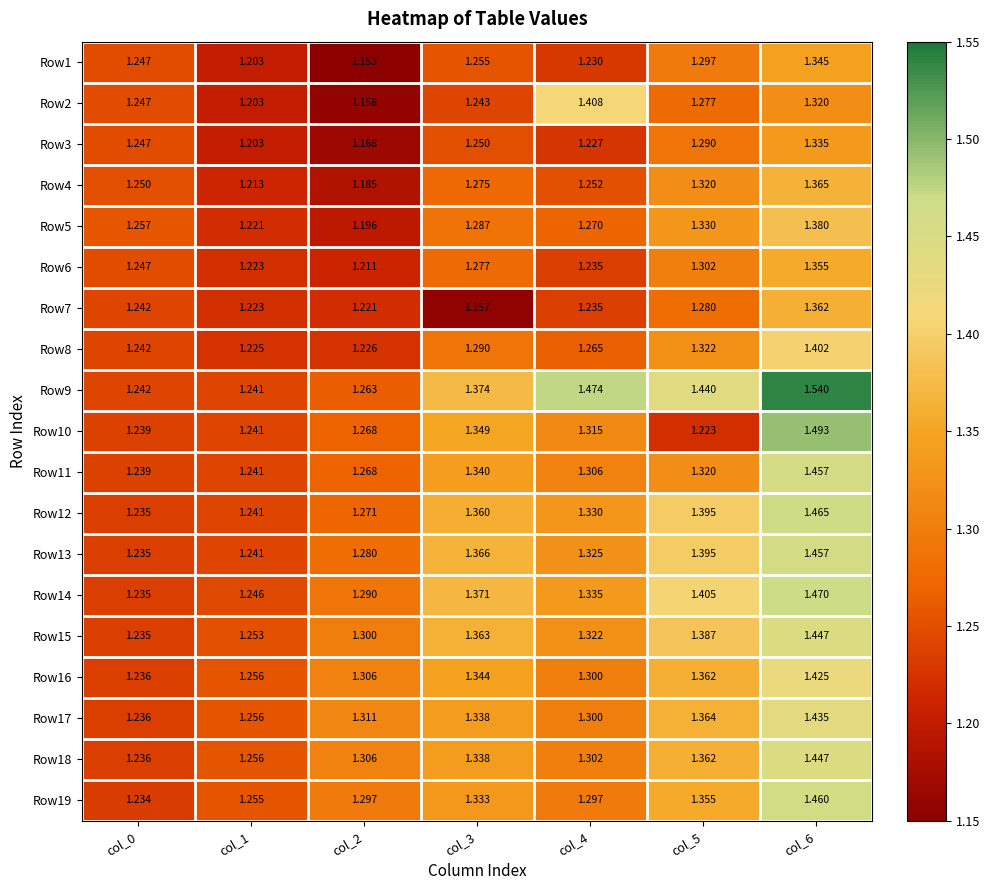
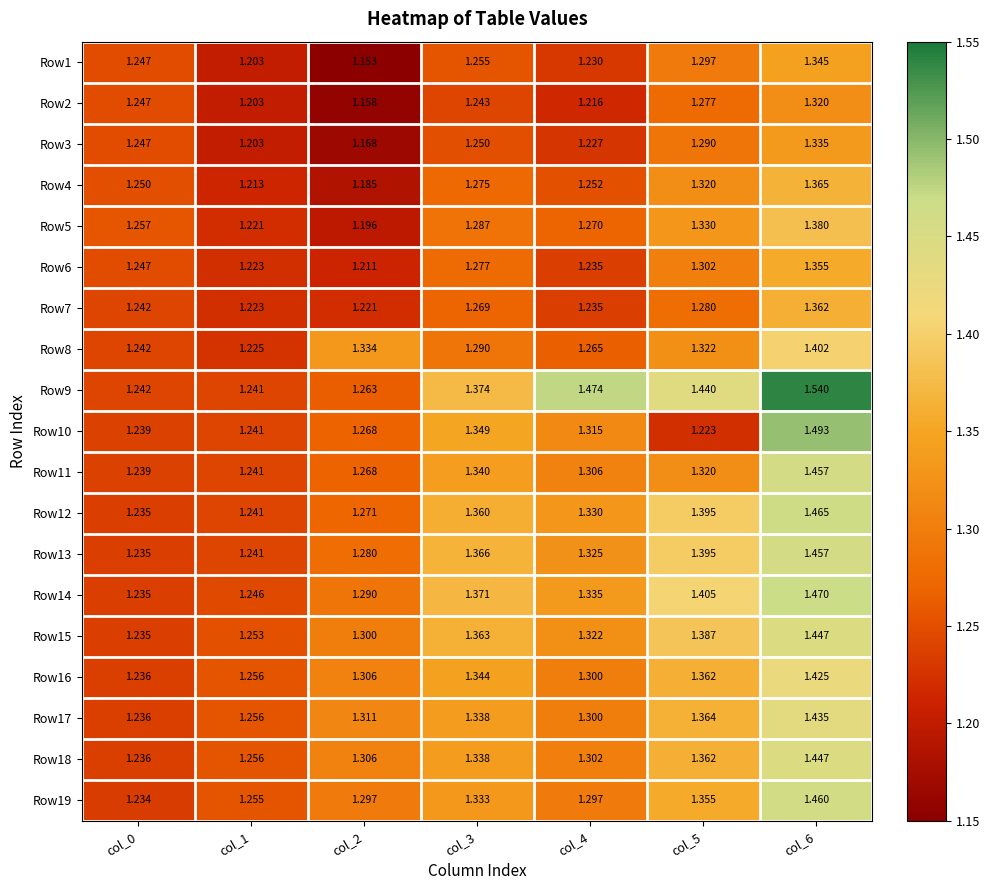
  {
    "Row1": {
      "col_0": 1.247,
      "col_1": 1.203,
      "col_2": 1.153,
      "col_3": 1.255,
      "col_4": 1.230,
      "col_5": 1.297,
      "col_6": 1.345
    },
    "Row2": {
      "col_0": 1.247,
      "col_1": 1.203,
      "col_2": 1.158,
      "col_3": 1.243,
-     "col_4": 1.408,
+     "col_4": 1.216,
      "col_5": 1.277,
      "col_6": 1.320
    },
    "Row3": {
      "col_0": 1.247,
      "col_1": 1.203,
      "col_2": 1.168,
      "col_3": 1.250,
      "col_4": 1.227,
      "col_5": 1.290,
      "col_6": 1.335
    },
    "Row4": {
      "col_0": 1.250,
      "col_1": 1.213,
      "col_2": 1.185,
      "col_3": 1.275,
      "col_4": 1.252,
      "col_5": 1.320,
      "col_6": 1.365
    },
    "Row5": {
      "col_0": 1.257,
      "col_1": 1.221,
      "col_2": 1.196,
      "col_3": 1.287,
      "col_4": 1.270,
      "col_5": 1.330,
      "col_6": 1.380
    },
    "Row6": {
      "col_0": 1.247,
      "col_1": 1.223,
      "col_2": 1.211,
      "col_3": 1.277,
      "col_4": 1.235,
      "col_5": 1.302,
      "col_6": 1.355
    },
    "Row7": {
      "col_0": 1.242,
      "col_1": 1.223,
      "col_2": 1.221,
-     "col_3": 1.157,
+     "col_3": 1.269,
      "col_4": 1.235,
      "col_5": 1.280,
      "col_6": 1.362
    },
    "Row8": {
      "col_0": 1.242,
      "col_1": 1.225,
-     "col_2": 1.226,
+     "col_2": 1.334,
      "col_3": 1.290,
      "col_4": 1.265,
      "col_5": 1.322,
      "col_6": 1.402
    },
    "Row9": {
      "col_0": 1.242,
      "col_1": 1.241,
      "col_2": 1.263,
      "col_3": 1.374,
      "col_4": 1.474,
      "col_5": 1.440,
      "col_6": 1.540
    },
    "Row10": {
      "col_0": 1.239,
      "col_1": 1.241,
      "col_2": 1.268,
      "col_3": 1.349,
      "col_4": 1.315,
      "col_5": 1.223,
      "col_6": 1.493
    },
    "Row11": {
      "col_0": 1.239,
      "col_1": 1.241,
      "col_2": 1.268,
      "col_3": 1.340,
      "col_4": 1.306,
      "col_5": 1.320,
      "col_6": 1.457
    },
    "Row12": {
      "col_0": 1.235,
      "col_1": 1.241,
      "col_2": 1.271,
      "col_3": 1.360,
      "col_4": 1.330,
      "col_5": 1.395,
      "col_6": 1.465
    },
    "Row13": {
      "col_0": 1.235,
      "col_1": 1.241,
      "col_2": 1.280,
      "col_3": 1.366,
      "col_4": 1.325,
      "col_5": 1.395,
      "col_6": 1.457
    },
    "Row14": {
      "col_0": 1.235,
      "col_1": 1.246,
      "col_2": 1.290,
      "col_3": 1.371,
      "col_4": 1.335,
      "col_5": 1.405,
      "col_6": 1.470
    },
    "Row15": {
      "col_0": 1.235,
      "col_1": 1.253,
      "col_2": 1.300,
      "col_3": 1.363,
      "col_4": 1.322,
      "col_5": 1.387,
      "col_6": 1.447
    },
    "Row16": {
      "col_0": 1.236,
      "col_1": 1.256,
      "col_2": 1.306,
      "col_3": 1.344,
      "col_4": 1.300,
      "col_5": 1.362,
      "col_6": 1.425
    },
    "Row17": {
      "col_0": 1.236,
      "col_1": 1.256,
      "col_2": 1.311,
      "col_3": 1.338,
      "col_4": 1.300,
      "col_5": 1.364,
      "col_6": 1.435
    },
    "Row18": {
      "col_0": 1.236,
      "col_1": 1.256,
      "col_2": 1.306,
      "col_3": 1.338,
      "col_4": 1.302,
      "col_5": 1.362,
      "col_6": 1.447
    },
    "Row19": {
      "col_0": 1.234,
      "col_1": 1.255,
      "col_2": 1.297,
      "col_3": 1.333,
      "col_4": 1.297,
      "col_5": 1.355,
      "col_6": 1.460
    }
  }
